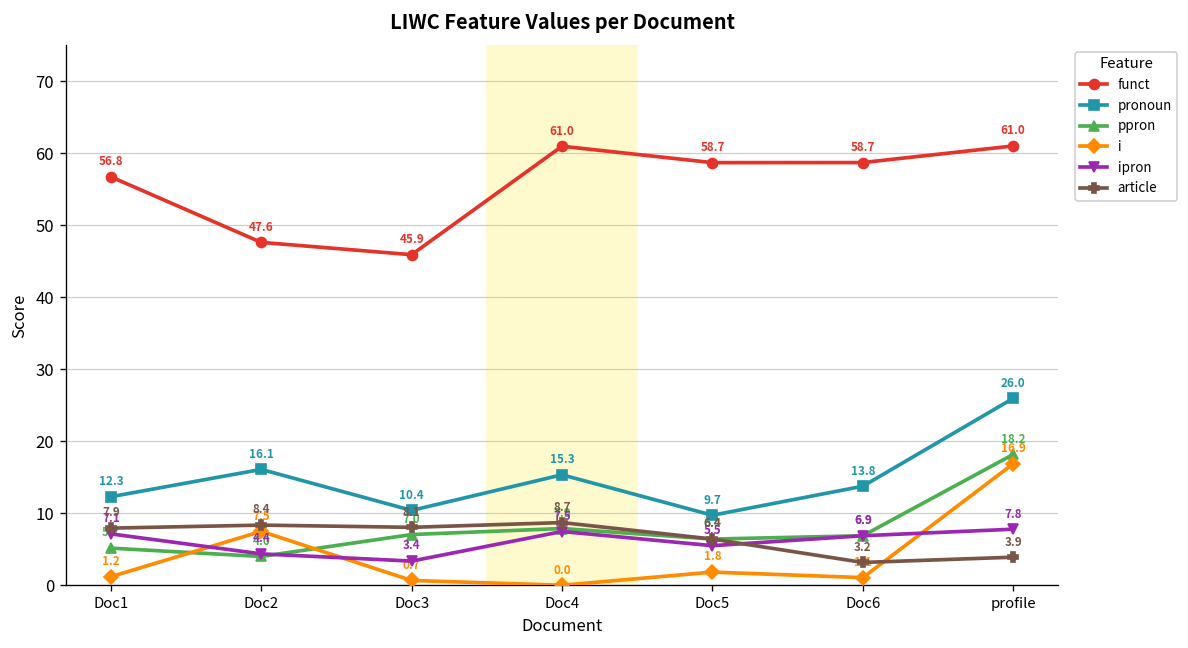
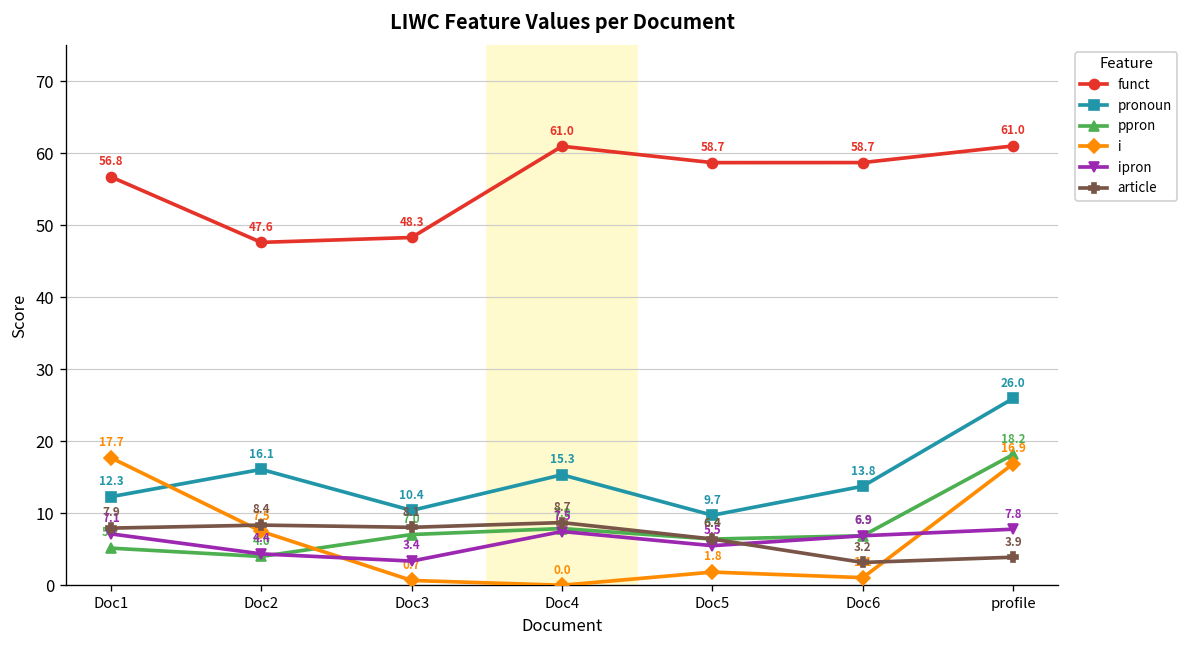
  {
    "funct": {
      "Doc1": 56.8,
      "Doc2": 47.6,
-     "Doc3": 45.9,
+     "Doc3": 48.3,
      "Doc4": 61.0,
      "Doc5": 58.7,
      "Doc6": 58.7,
      "profile": 61.0
    },
    "pronoun": {
      "Doc1": 12.3,
      "Doc2": 16.1,
      "Doc3": 10.4,
      "Doc4": 15.3,
      "Doc5": 9.7,
      "Doc6": 13.8,
      "profile": 26.0
    },
    "i": {
-     "Doc1": 1.2,
+     "Doc1": 17.7,
      "Doc4": 0.0,
      "Doc5": 1.8
    },
    "ipron": {
      "Doc3": 3.4,
      "profile": 7.8
    },
    "article": {
      "Doc6": 3.2,
      "profile": 3.9
    }
  }
